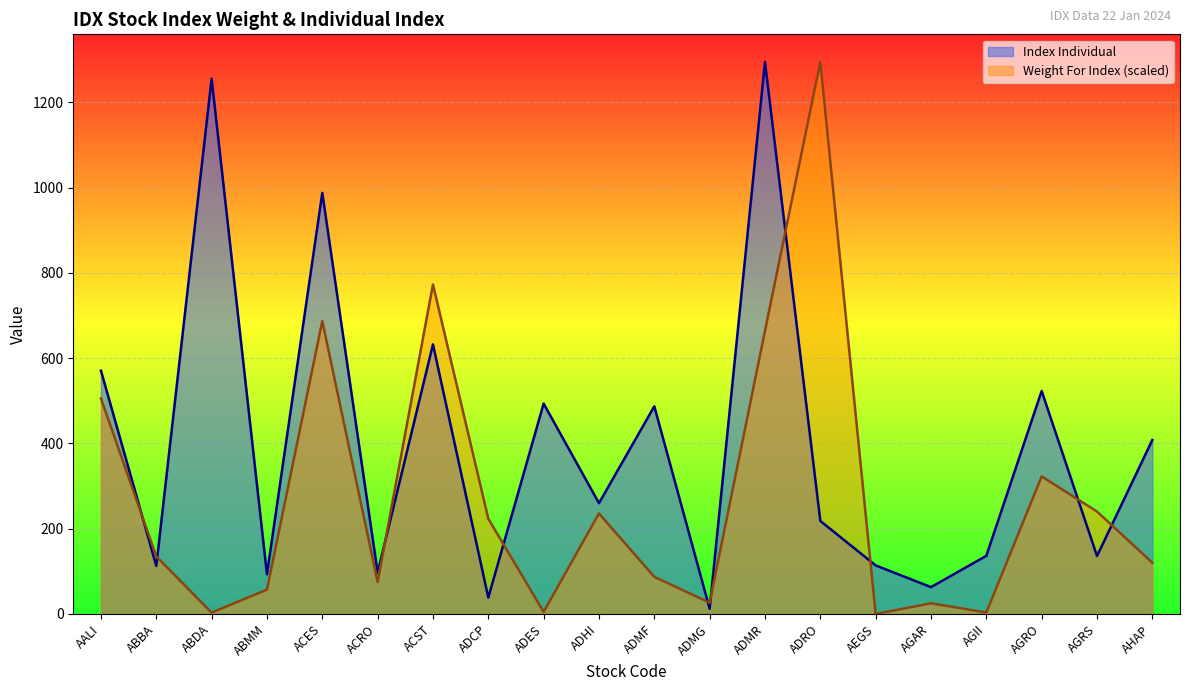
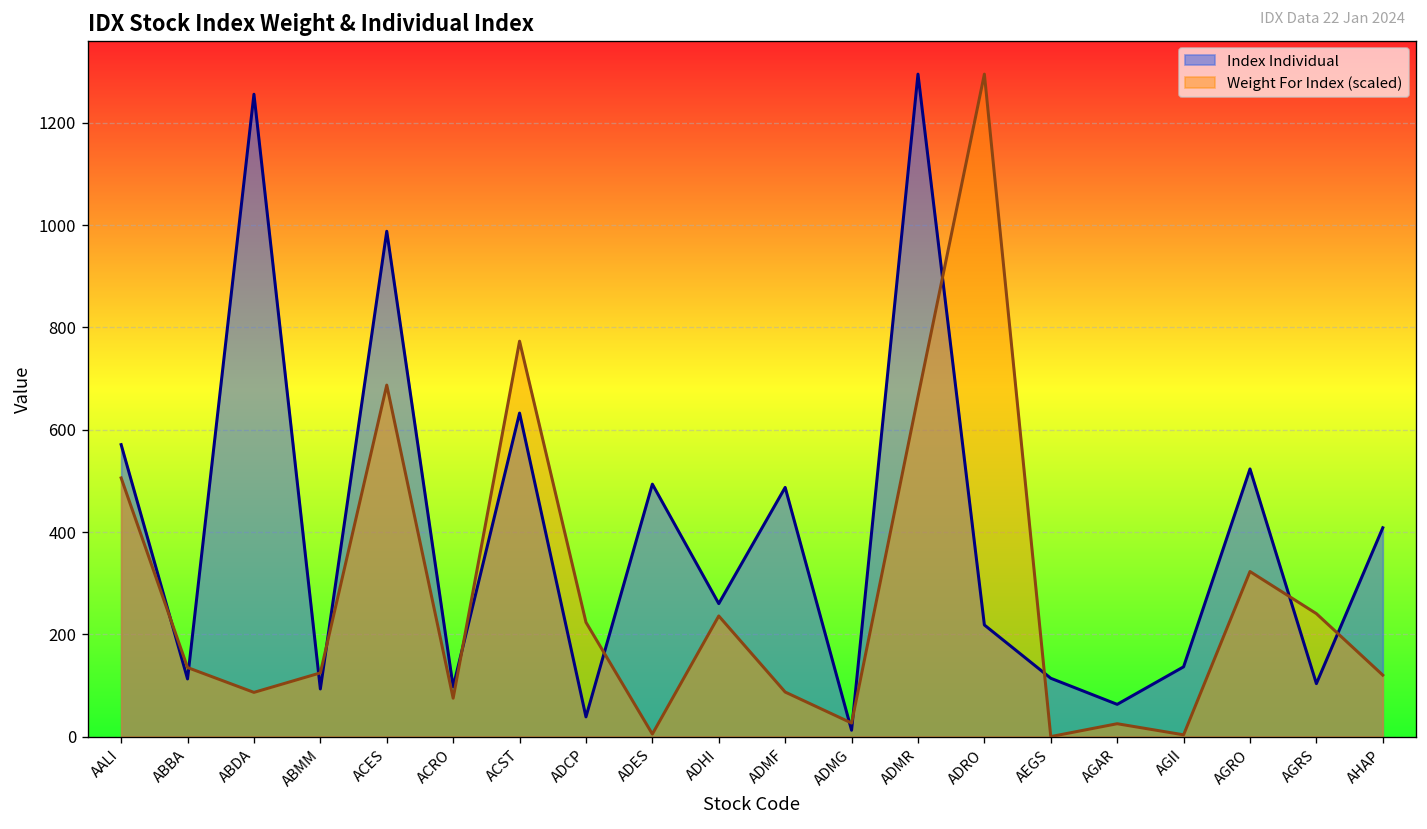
  {
    "Index Individual": {
      "AALI": 570,
      "ABBA": 110,
      "ABDA": 1260,
      "ABMM": 90,
      "ACES": 990,
      "ACRO": 100,
      "ACST": 630,
      "ADCP": 40,
      "ADES": 490,
      "ADHI": 260,
      "ADMF": 490,
      "ADMG": 10,
      "ADMR": 1300,
      "ADRO": 220,
      "AEGS": 110,
      "AGAR": 60,
      "AGII": 140,
      "AGRO": 520,
-     "AGRS": 140,
+     "AGRS": 100,
      "AHAP": 410
    },
    "Weight For Index (scaled)": {
      "AALI": 510,
      "ABBA": 130,
-     "ABDA": 0,
-     "ABMM": 60,
+     "ABDA": 90,
+     "ABMM": 120,
      "ACES": 690,
      "ACRO": 80,
      "ACST": 770,
      "ADCP": 220,
      "ADES": 0,
      "ADHI": 240,
      "ADMF": 90,
      "ADMG": 30,
      "ADMR": 660,
      "ADRO": 1300,
      "AEGS": 0,
      "AGAR": 30,
      "AGII": 0,
      "AGRO": 320,
      "AGRS": 240,
      "AHAP": 120
    }
  }
